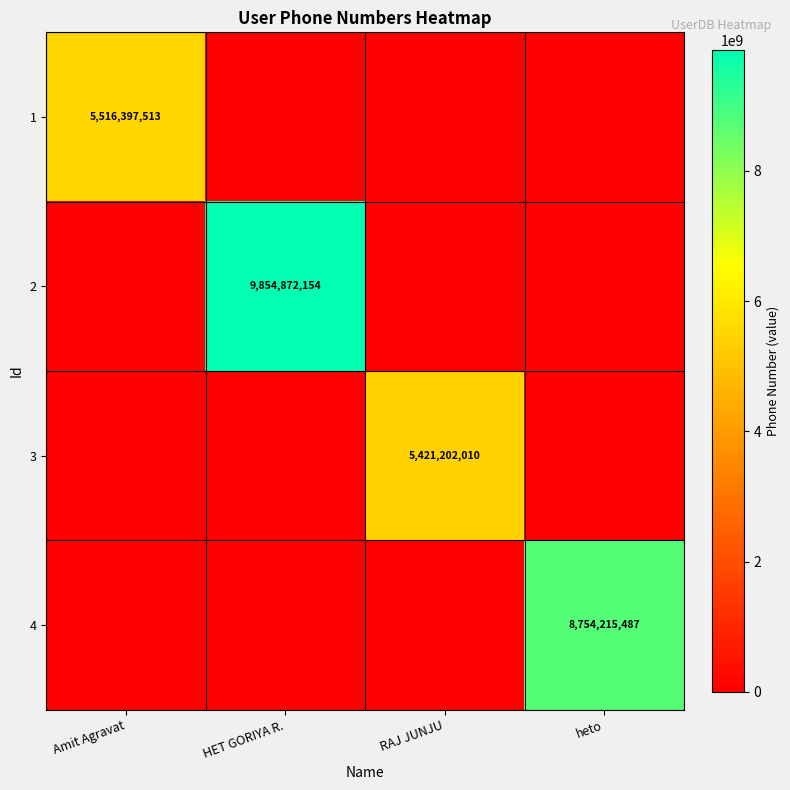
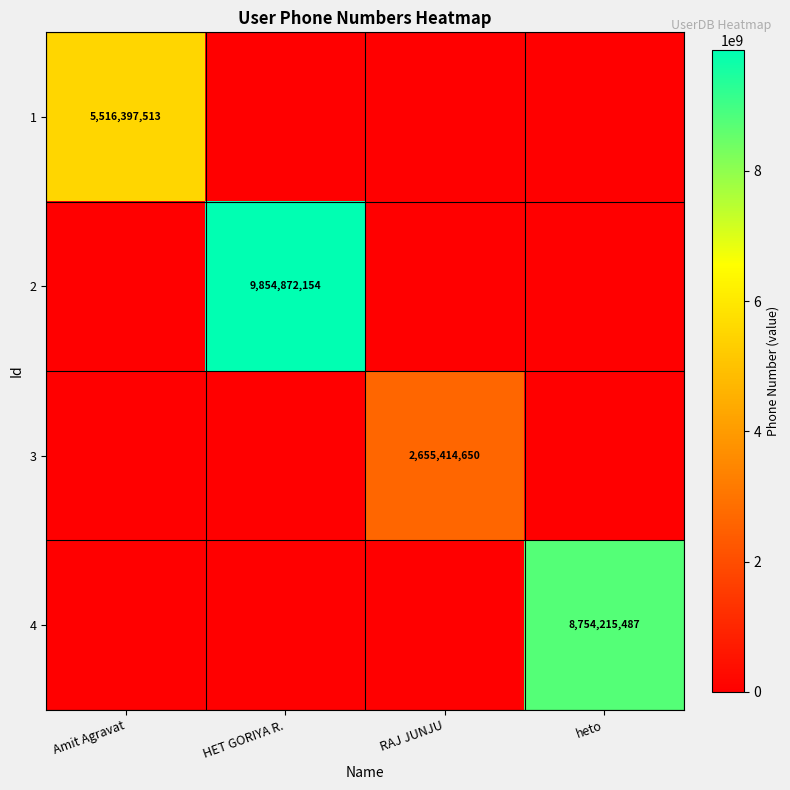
  {
    "1": {
      "Amit Agravat": "5,516,397,513"
    },
    "2": {
      "HET GORIYA R.": "9,854,872,154"
    },
    "3": {
-     "RAJ JUNJU": "5,421,202,010"
+     "RAJ JUNJU": "2,655,414,650"
    },
    "4": {
      "heto": "8,754,215,487"
    }
  }
